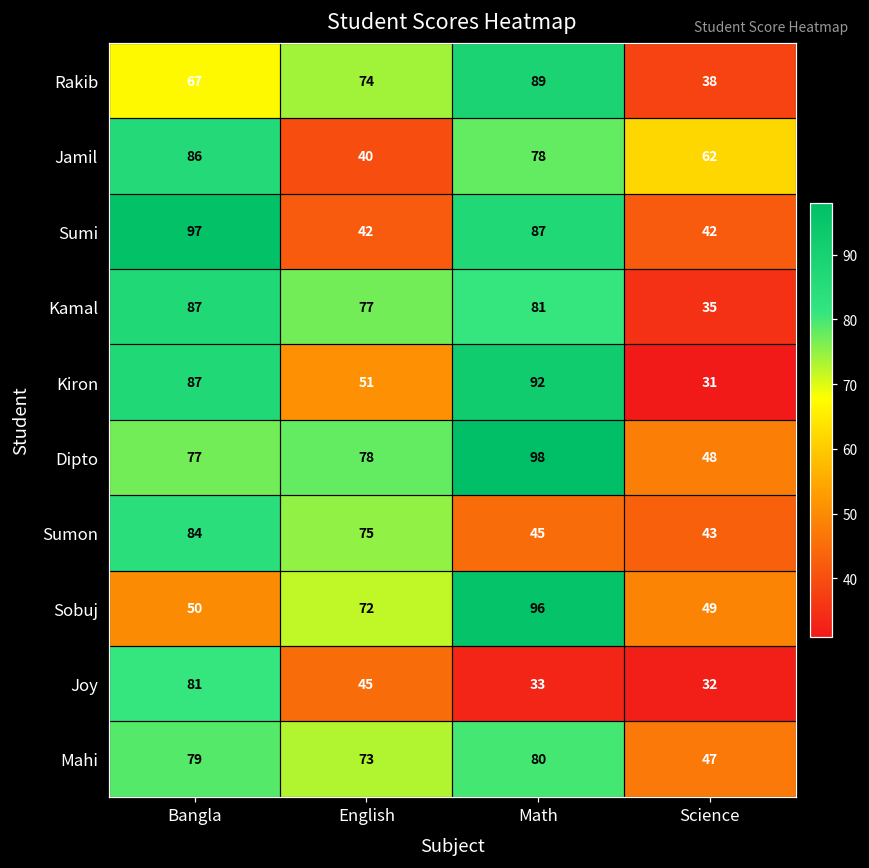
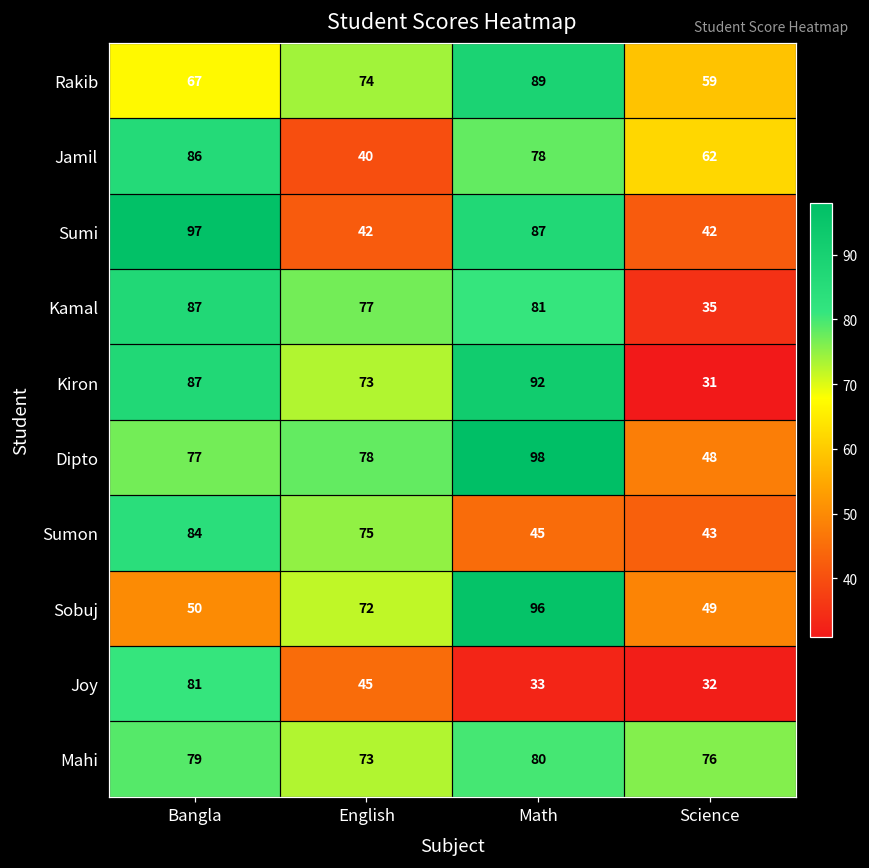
  {
    "Rakib": {
      "Bangla": 67,
      "English": 74,
      "Math": 89,
-     "Science": 38
+     "Science": 59
    },
    "Jamil": {
      "Bangla": 86,
      "English": 40,
      "Math": 78,
      "Science": 62
    },
    "Sumi": {
      "Bangla": 97,
      "English": 42,
      "Math": 87,
      "Science": 42
    },
    "Kamal": {
      "Bangla": 87,
      "English": 77,
      "Math": 81,
      "Science": 35
    },
    "Kiron": {
      "Bangla": 87,
-     "English": 51,
+     "English": 73,
      "Math": 92,
      "Science": 31
    },
    "Dipto": {
      "Bangla": 77,
      "English": 78,
      "Math": 98,
      "Science": 48
    },
    "Sumon": {
      "Bangla": 84,
      "English": 75,
      "Math": 45,
      "Science": 43
    },
    "Sobuj": {
      "Bangla": 50,
      "English": 72,
      "Math": 96,
      "Science": 49
    },
    "Joy": {
      "Bangla": 81,
      "English": 45,
      "Math": 33,
      "Science": 32
    },
    "Mahi": {
      "Bangla": 79,
      "English": 73,
      "Math": 80,
-     "Science": 47
+     "Science": 76
    }
  }
